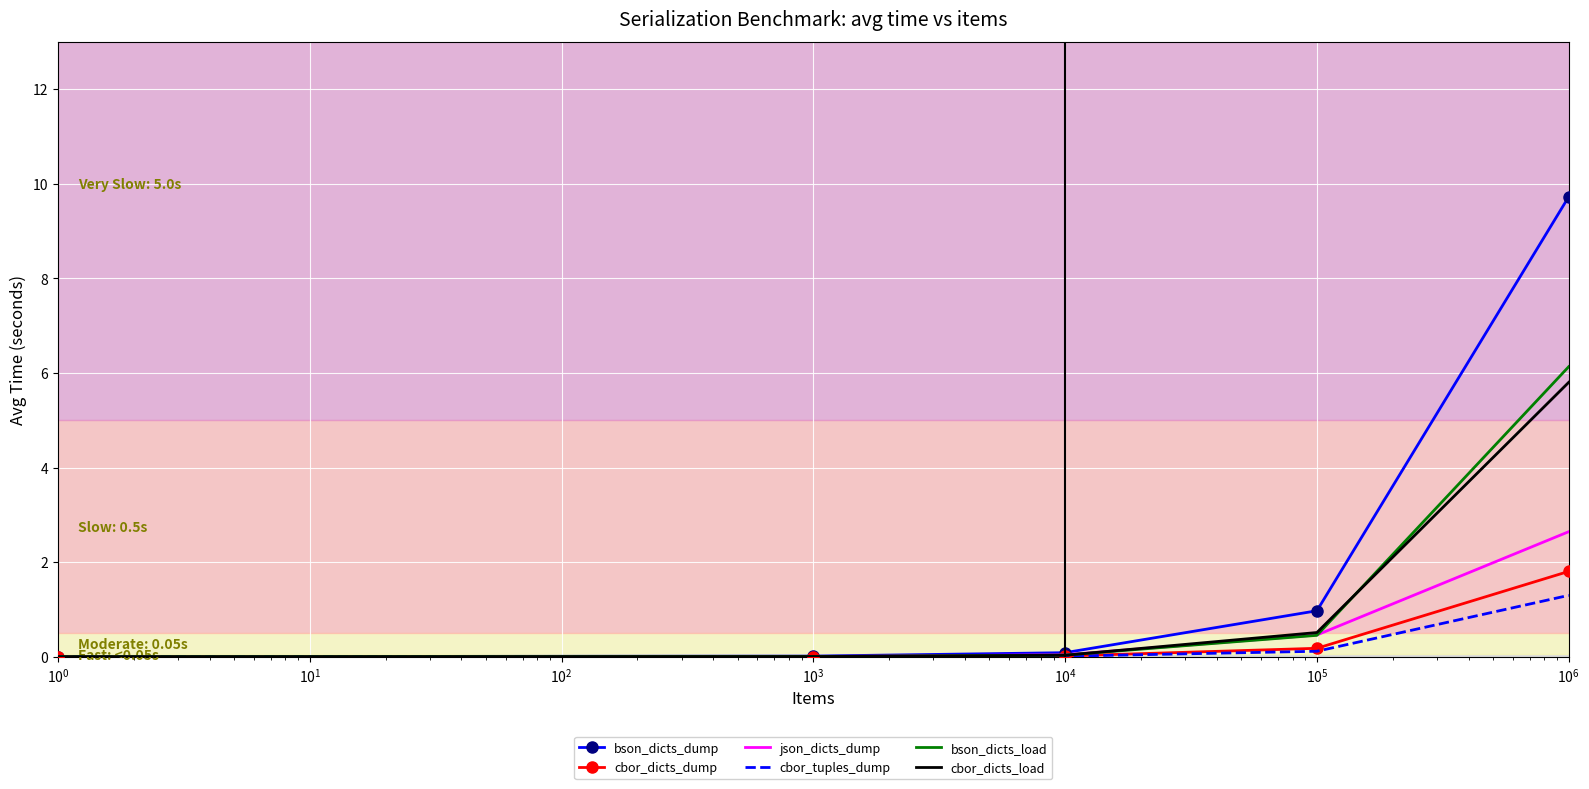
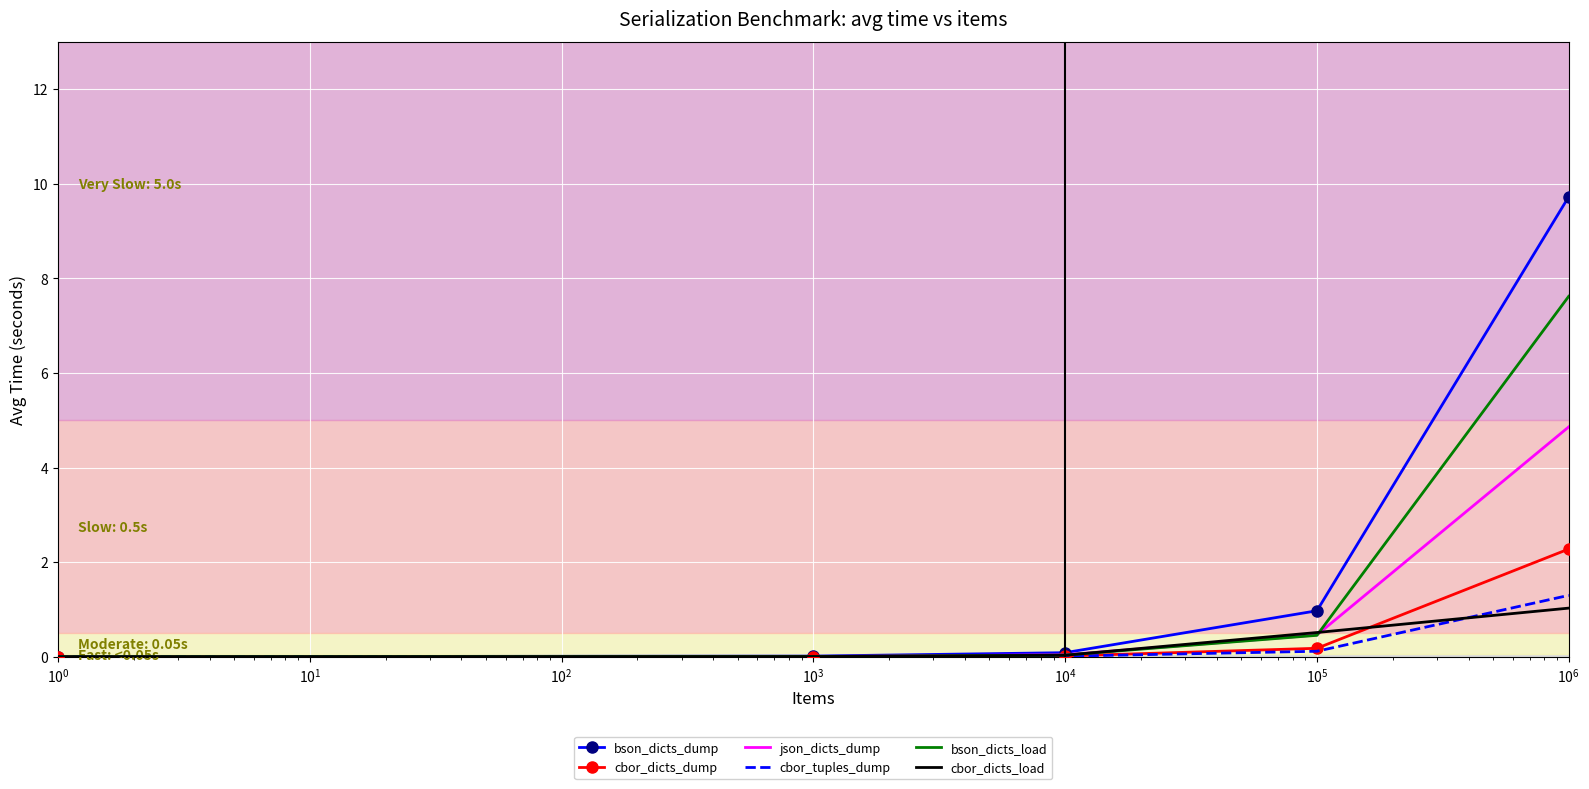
  {
    "cbor_dicts_dump": {
      "10^5": 0.2,
-     "10^6": 1.8
+     "10^6": 2.3
    },
    "json_dicts_dump": {
-     "10^6": 2.6
+     "10^6": 4.9
    },
    "bson_dicts_load": {
-     "10^6": 6.1
+     "10^6": 7.6
    },
    "cbor_dicts_load": {
-     "10^6": 5.8
+     "10^6": 1.0
    }
  }
